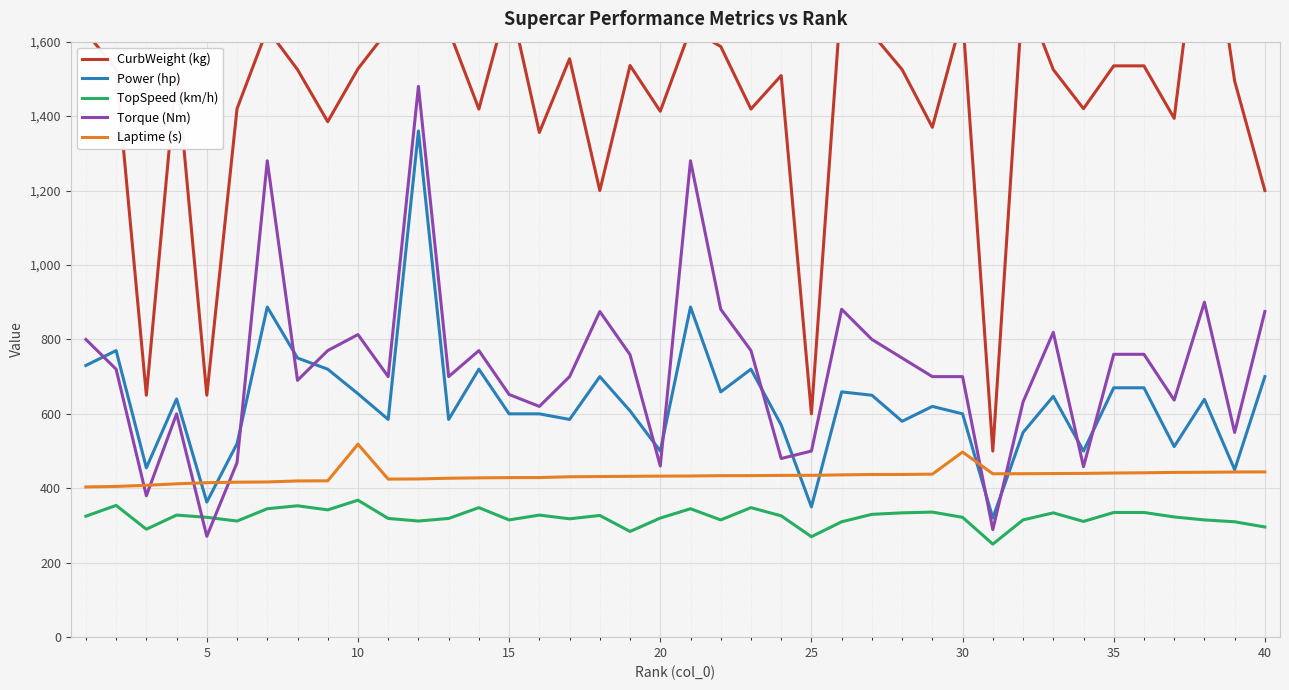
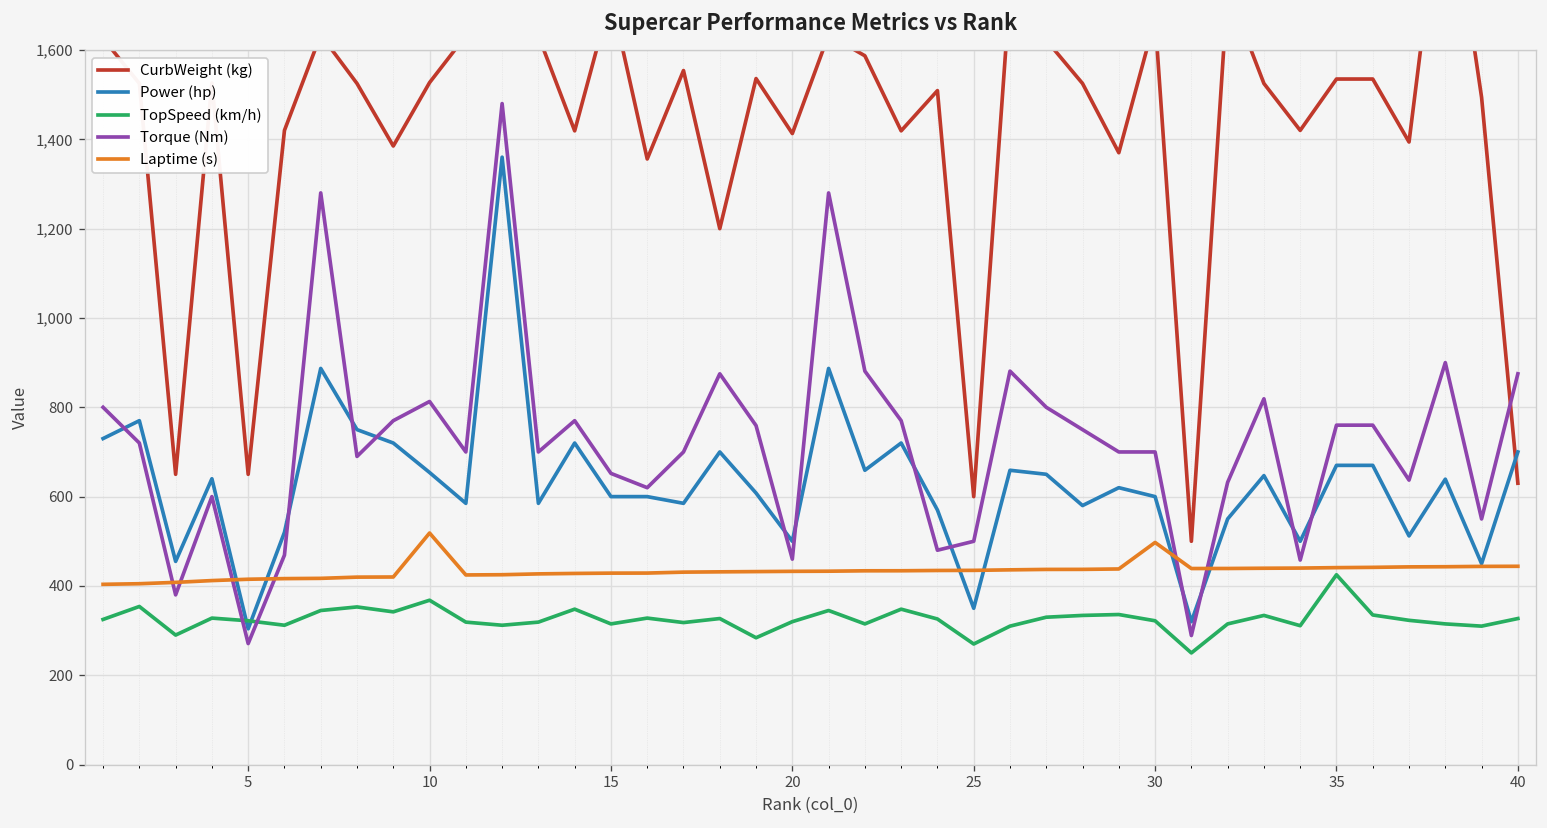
  {
    "CurbWeight (kg)": {
      "5": "650",
      "10": "1,530",
      "20": "1,410",
      "25": "600",
      "35": "1,540",
-     "40": "1,200"
+     "40": "630"
    },
    "Power (hp)": {
-     "5": "360",
+     "5": "300",
      "10": "650",
      "15": "600",
      "20": "500",
      "25": "350",
      "30": "600",
      "35": "670",
      "40": "700"
    },
    "TopSpeed (km/h)": {
      "5": "320",
      "10": "370",
      "15": "320",
      "20": "320",
      "25": "270",
      "30": "320",
-     "35": "340",
-     "40": "300"
+     "35": "430",
+     "40": "330"
    },
    "Torque (Nm)": {
      "5": "270",
      "10": "810",
      "15": "650",
      "20": "460",
      "25": "500",
      "30": "700",
      "35": "760",
      "40": "880"
    },
    "Laptime (s)": {
      "5": "420",
      "10": "520",
      "15": "430",
      "20": "430",
      "25": "430",
      "30": "500",
      "35": "440",
      "40": "440"
    }
  }
